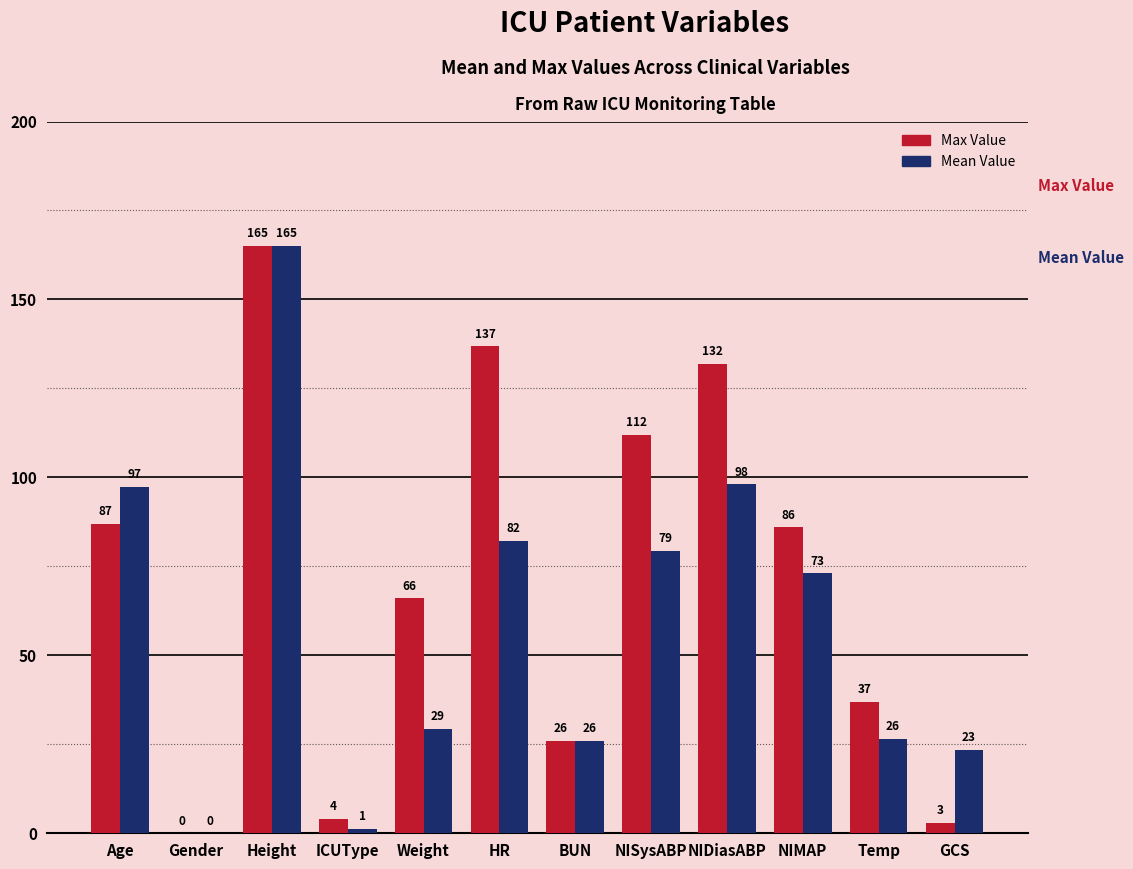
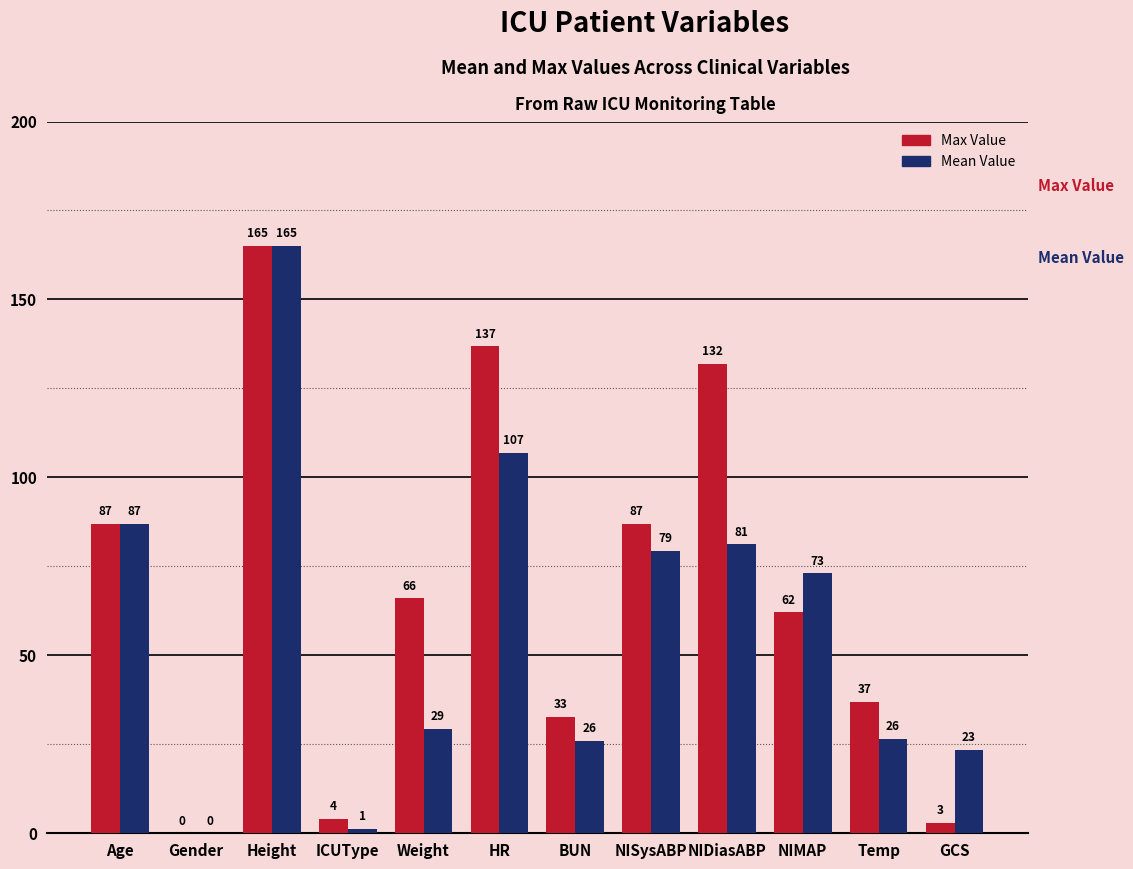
  {
    "Max Value": {
      "Age": 87,
      "Gender": 0,
      "Height": 165,
      "ICUType": 4,
      "Weight": 66,
      "HR": 137,
-     "BUN": 26,
-     "NISysABP": 112,
+     "BUN": 33,
+     "NISysABP": 87,
      "NIDiasABP": 132,
-     "NIMAP": 86,
+     "NIMAP": 62,
      "Temp": 37,
      "GCS": 3
    },
    "Mean Value": {
-     "Age": 97,
+     "Age": 87,
      "Gender": 0,
      "Height": 165,
      "ICUType": 1,
      "Weight": 29,
-     "HR": 82,
+     "HR": 107,
      "BUN": 26,
      "NISysABP": 79,
-     "NIDiasABP": 98,
+     "NIDiasABP": 81,
      "NIMAP": 73,
      "Temp": 26,
      "GCS": 23
    }
  }
